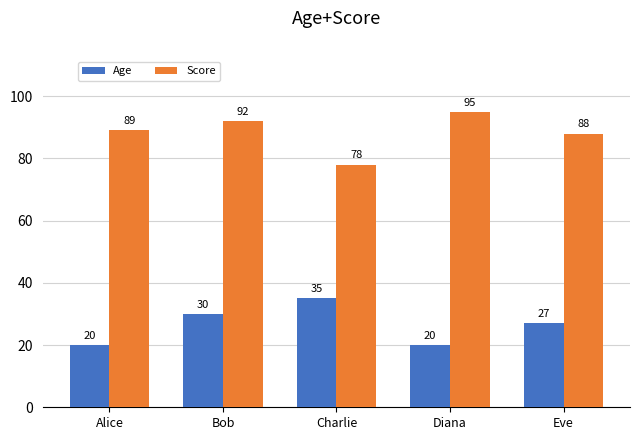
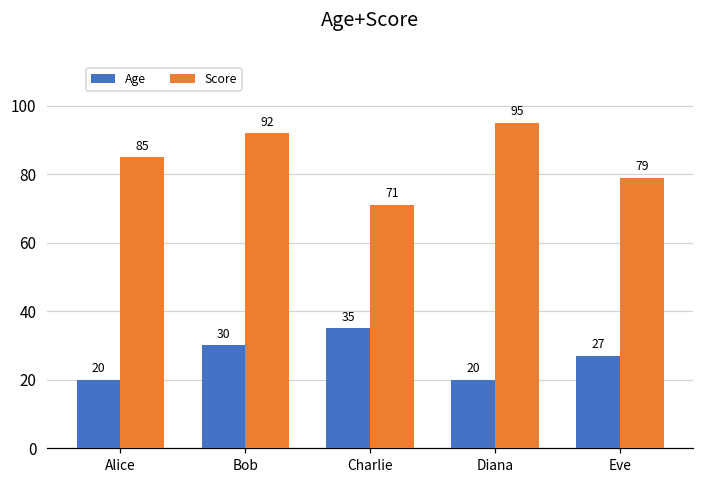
  {
    "Age": {
      "Alice": 20,
      "Bob": 30,
      "Charlie": 35,
      "Diana": 20,
      "Eve": 27
    },
    "Score": {
-     "Alice": 89,
+     "Alice": 85,
      "Bob": 92,
-     "Charlie": 78,
+     "Charlie": 71,
      "Diana": 95,
-     "Eve": 88
+     "Eve": 79
    }
  }
